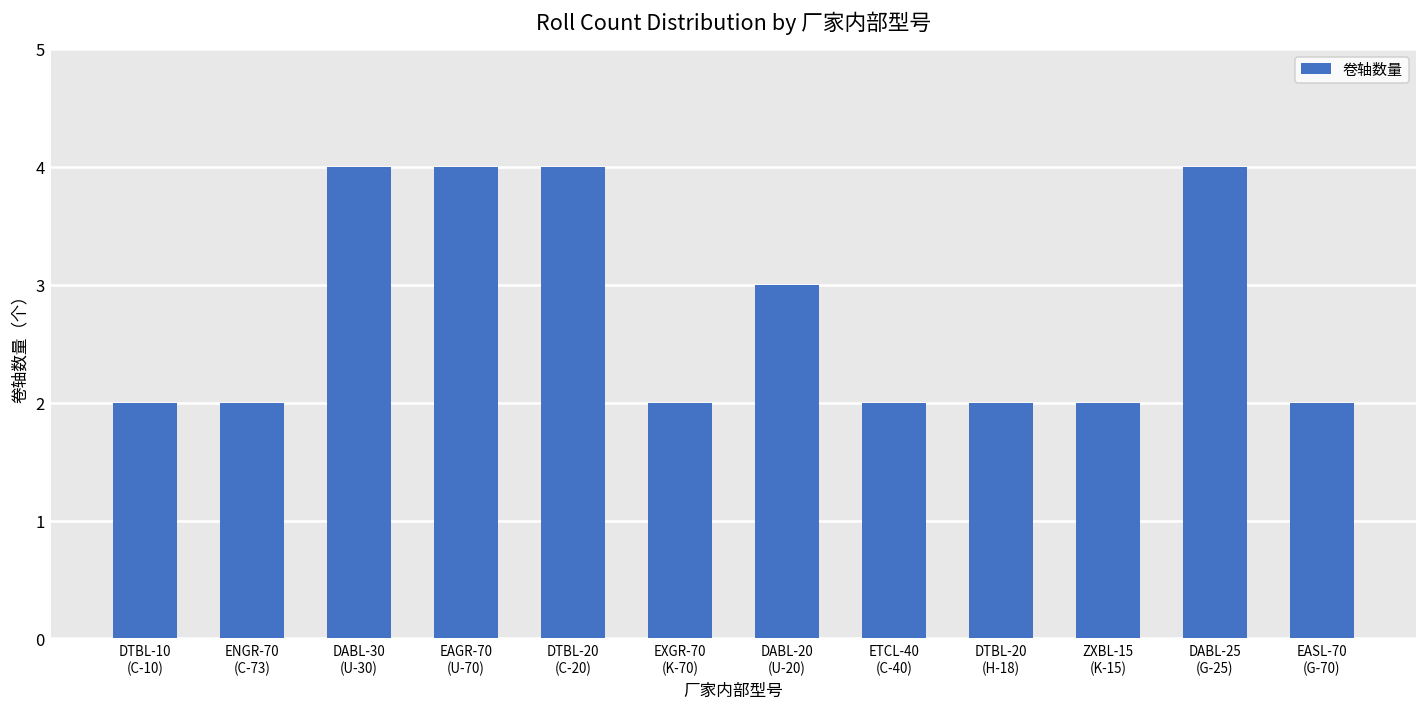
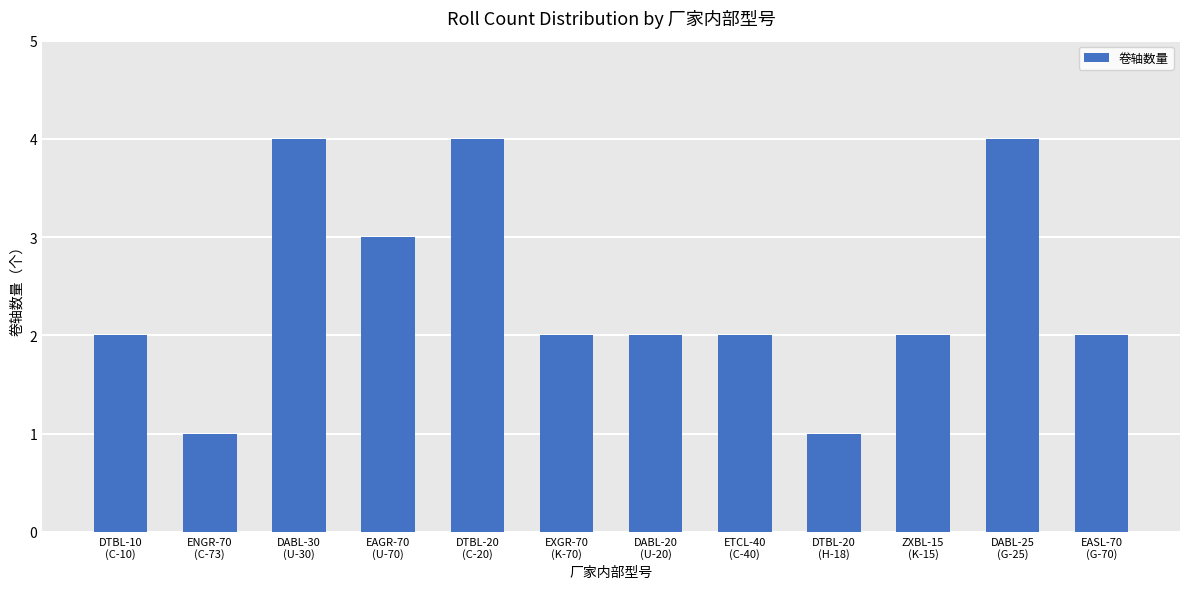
  {
    "DTBL-10 (C-10)": 2,
-   "ENGR-70 (C-73)": 2,
+   "ENGR-70 (C-73)": 1,
    "DABL-30 (U-30)": 4,
-   "EAGR-70 (U-70)": 4,
+   "EAGR-70 (U-70)": 3,
    "DTBL-20 (C-20)": 4,
    "EXGR-70 (K-70)": 2,
-   "DABL-20 (U-20)": 3,
+   "DABL-20 (U-20)": 2,
    "ETCL-40 (C-40)": 2,
-   "DTBL-20 (H-18)": 2,
+   "DTBL-20 (H-18)": 1,
    "ZXBL-15 (K-15)": 2,
    "DABL-25 (G-25)": 4,
    "EASL-70 (G-70)": 2
  }
